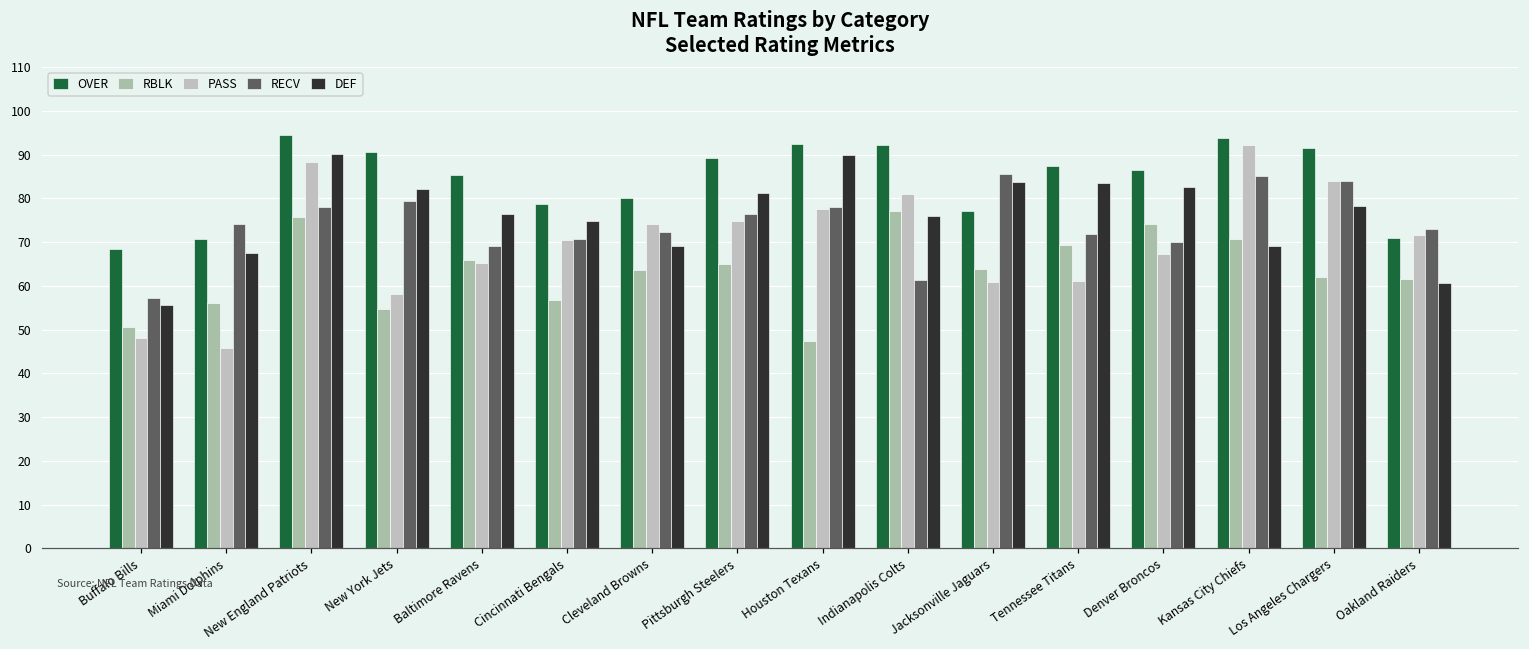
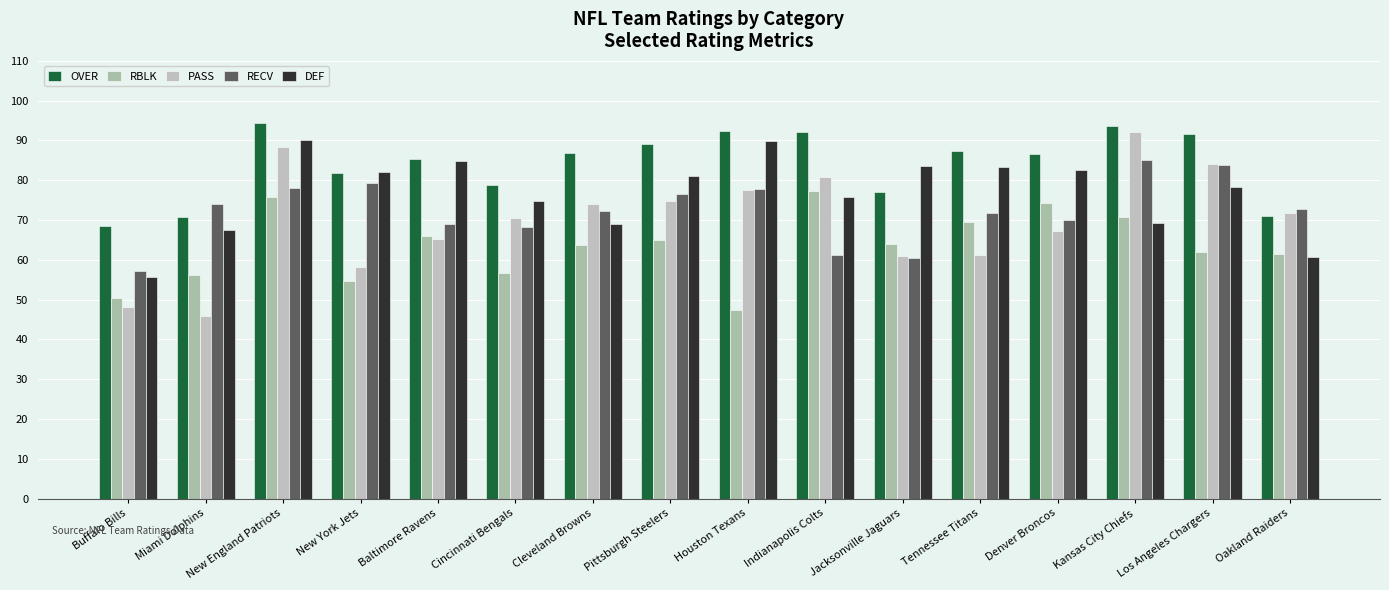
  {
    "OVER": {
      "Buffalo Bills": 68,
      "Miami Dolphins": 71,
      "New England Patriots": 94,
-     "New York Jets": 91,
+     "New York Jets": 82,
      "Baltimore Ravens": 85,
      "Cincinnati Bengals": 79,
-     "Cleveland Browns": 80,
+     "Cleveland Browns": 87,
      "Pittsburgh Steelers": 89,
      "Houston Texans": 92,
      "Indianapolis Colts": 92,
      "Jacksonville Jaguars": 77,
      "Tennessee Titans": 87,
      "Denver Broncos": 87,
      "Kansas City Chiefs": 94,
      "Los Angeles Chargers": 92,
      "Oakland Raiders": 71
    },
    "RECV": {
      "Buffalo Bills": 57,
      "Miami Dolphins": 74,
      "New England Patriots": 78,
      "New York Jets": 79,
      "Baltimore Ravens": 69,
-     "Cincinnati Bengals": 71,
+     "Cincinnati Bengals": 68,
      "Cleveland Browns": 72,
      "Pittsburgh Steelers": 77,
      "Houston Texans": 78,
      "Indianapolis Colts": 61,
-     "Jacksonville Jaguars": 86,
+     "Jacksonville Jaguars": 60,
      "Tennessee Titans": 72,
      "Denver Broncos": 70,
      "Kansas City Chiefs": 85,
      "Los Angeles Chargers": 84,
      "Oakland Raiders": 73
    },
    "DEF": {
      "Buffalo Bills": 56,
      "Miami Dolphins": 67,
      "New England Patriots": 90,
      "New York Jets": 82,
-     "Baltimore Ravens": 76,
+     "Baltimore Ravens": 85,
      "Cincinnati Bengals": 75,
      "Cleveland Browns": 69,
      "Pittsburgh Steelers": 81,
      "Houston Texans": 90,
      "Indianapolis Colts": 76,
      "Jacksonville Jaguars": 84,
      "Tennessee Titans": 83,
      "Denver Broncos": 83,
      "Kansas City Chiefs": 69,
      "Los Angeles Chargers": 78,
      "Oakland Raiders": 61
    }
  }
